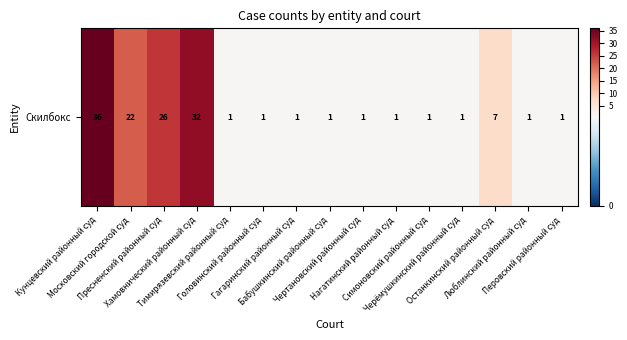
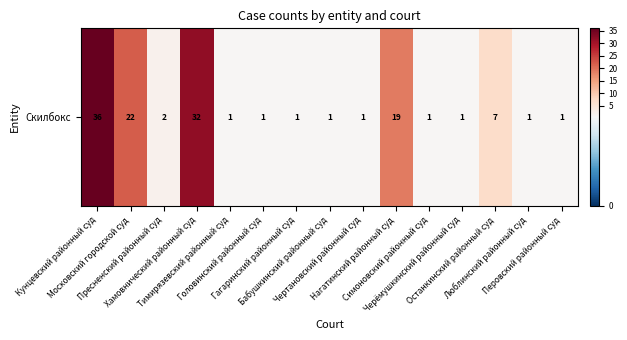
  {
    "Скилбокс": {
      "Кунцевский районный суд": 36,
      "Московский городской суд": 22,
-     "Пресненский районный суд": 26,
+     "Пресненский районный суд": 2,
      "Хамовнический районный суд": 32,
      "Тимирязевский районный суд": 1,
      "Головинский районный суд": 1,
      "Гагаринский районный суд": 1,
      "Бабушкинский районный суд": 1,
      "Чертановский районный суд": 1,
-     "Нагатинский районный суд": 1,
+     "Нагатинский районный суд": 19,
      "Симоновский районный суд": 1,
      "Черёмушкинский районный суд": 1,
      "Останкинский районный суд": 7,
      "Люблинский районный суд": 1,
      "Перовский районный суд": 1
    }
  }
